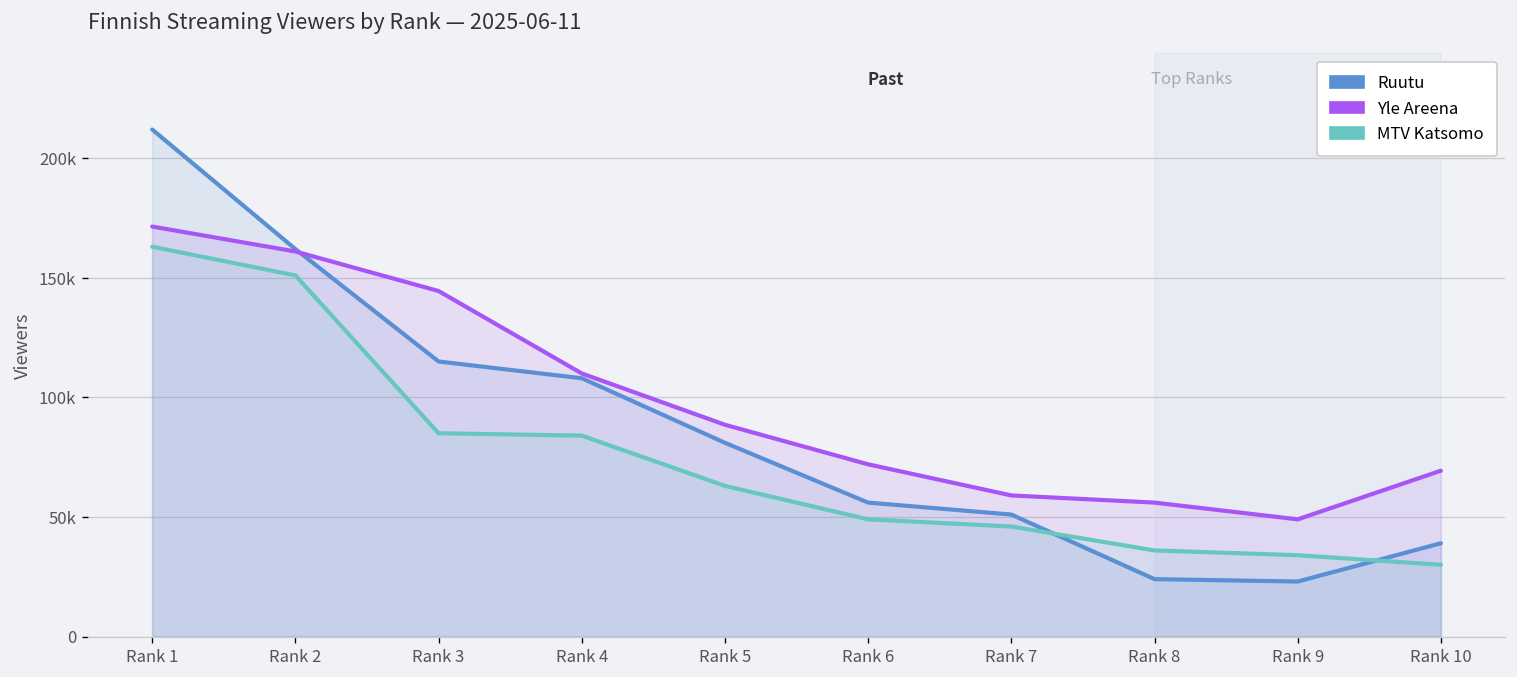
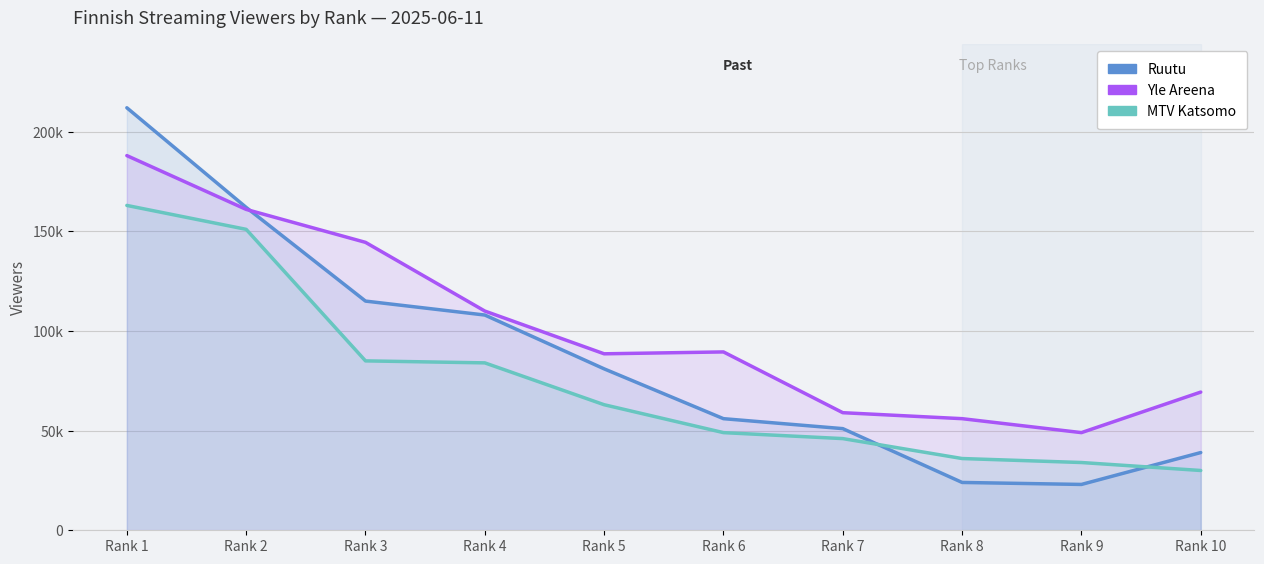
  {
    "Yle Areena": {
-     "Rank 1": 171000,
+     "Rank 1": 188000,
      "Rank 3": 144000,
      "Rank 4": 110000,
      "Rank 5": 89000,
-     "Rank 6": 72000,
+     "Rank 6": 89000,
      "Rank 7": 59000,
      "Rank 8": 56000,
      "Rank 9": 49000,
      "Rank 10": 69000
    }
  }
